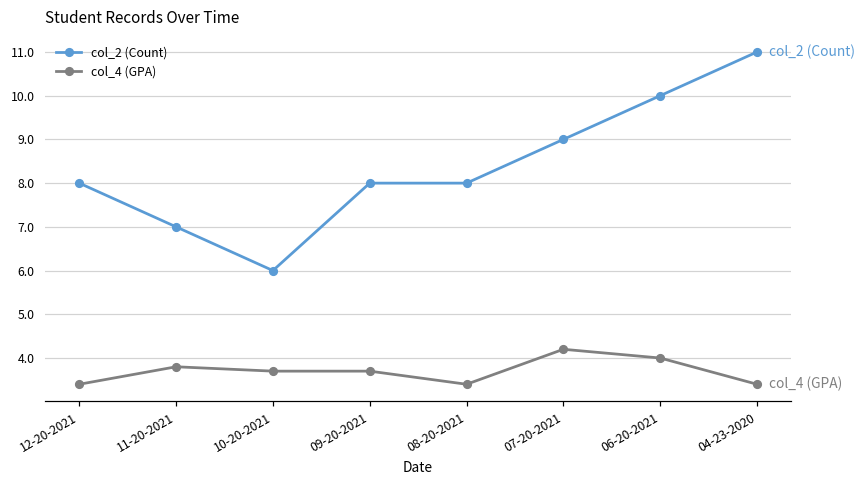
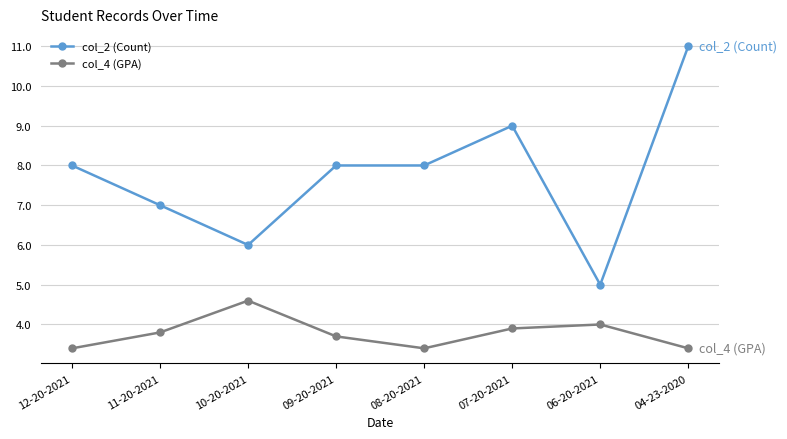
  {
    "col_2 (Count)": {
      "12-20-2021": 8,
      "11-20-2021": 7,
      "10-20-2021": 6,
      "09-20-2021": 8,
      "08-20-2021": 8,
      "07-20-2021": 9,
-     "06-20-2021": 10
+     "06-20-2021": 5
    },
    "col_4 (GPA)": {
      "12-20-2021": 3.4,
      "11-20-2021": 3.8,
-     "10-20-2021": 3.7,
+     "10-20-2021": 4.6,
      "09-20-2021": 3.7,
      "08-20-2021": 3.4,
-     "07-20-2021": 4.2,
+     "07-20-2021": 3.9,
      "06-20-2021": 4.0
    }
  }
